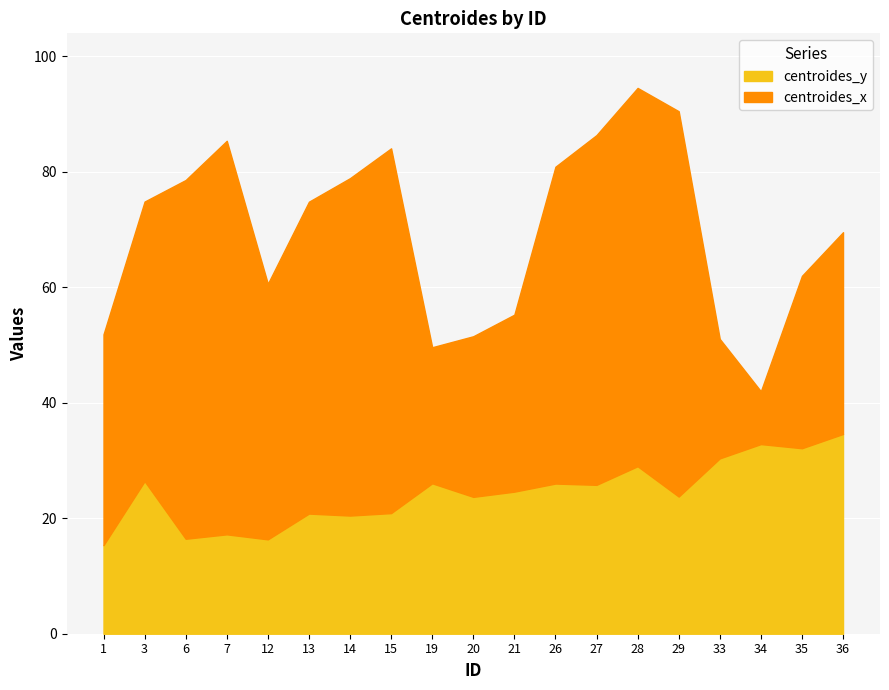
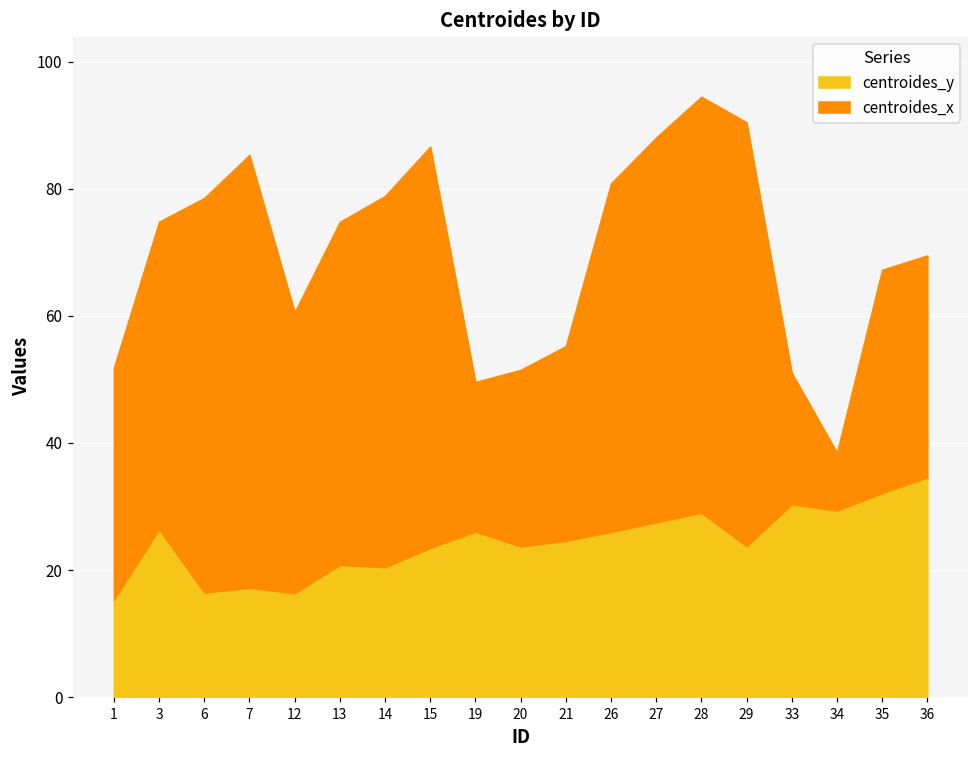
  {
    "centroides_y": {
-     "15": 21,
-     "27": 26,
-     "34": 33
+     "15": 23,
+     "27": 28,
+     "34": 29
    },
    "centroides_x": {
      "1": 37,
      "3": 48,
      "6": 62,
      "7": 68,
      "12": 44,
      "13": 54,
      "14": 58,
      "15": 63,
      "19": 24,
      "20": 28,
      "21": 31,
      "26": 55,
      "27": 61,
      "28": 66,
      "29": 67,
      "33": 21,
      "34": 9,
-     "35": 30,
+     "35": 35,
      "36": 35
    }
  }
